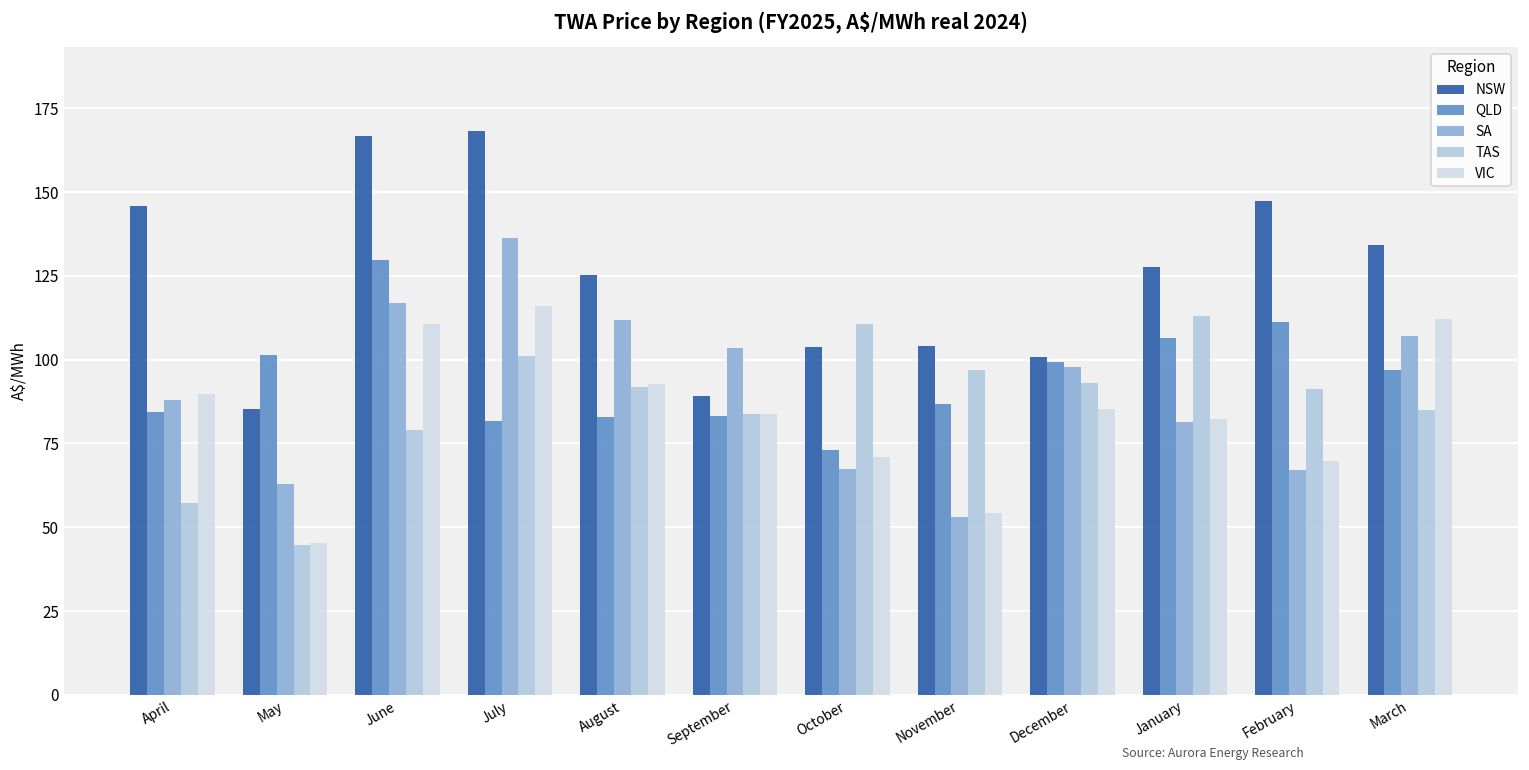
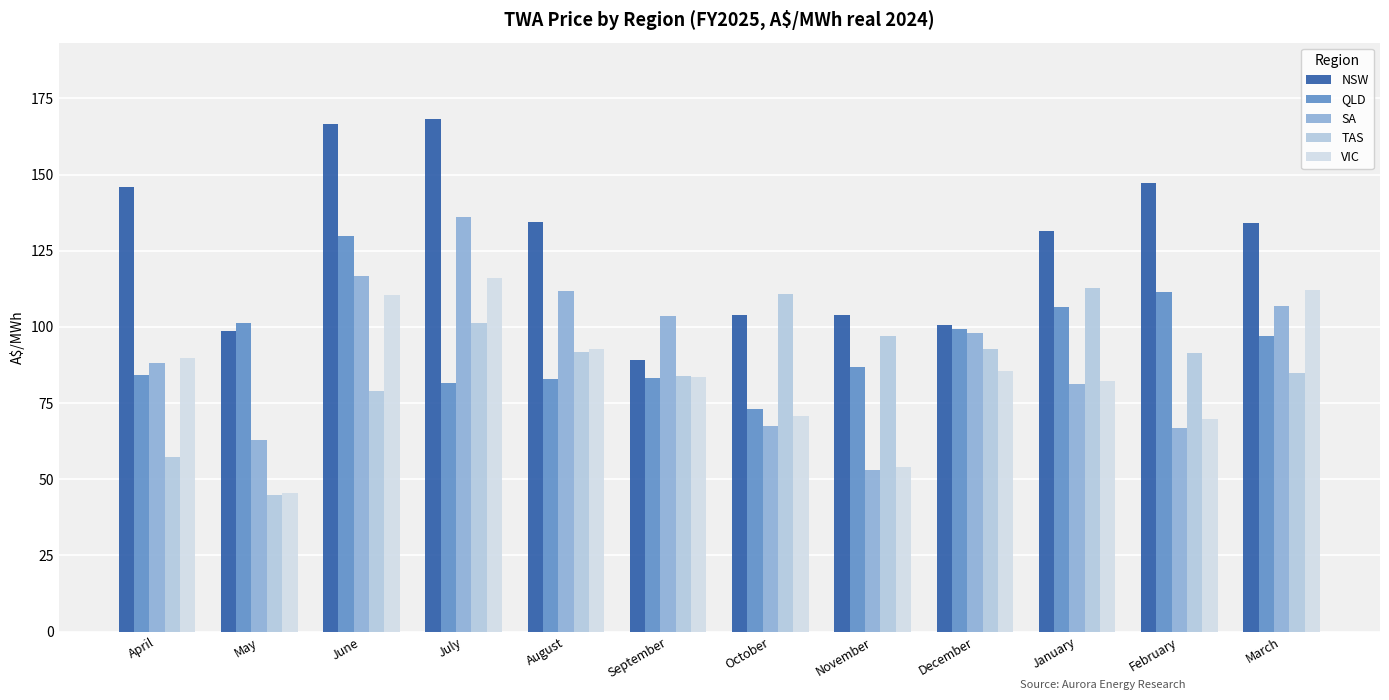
  {
    "NSW": {
      "April": 146,
-     "May": 85,
+     "May": 99,
      "June": 167,
      "July": 168,
-     "August": 125,
+     "August": 134,
      "September": 89,
      "October": 104,
      "November": 104,
      "December": 101,
-     "January": 128,
+     "January": 132,
      "February": 147,
      "March": 134
    }
  }
